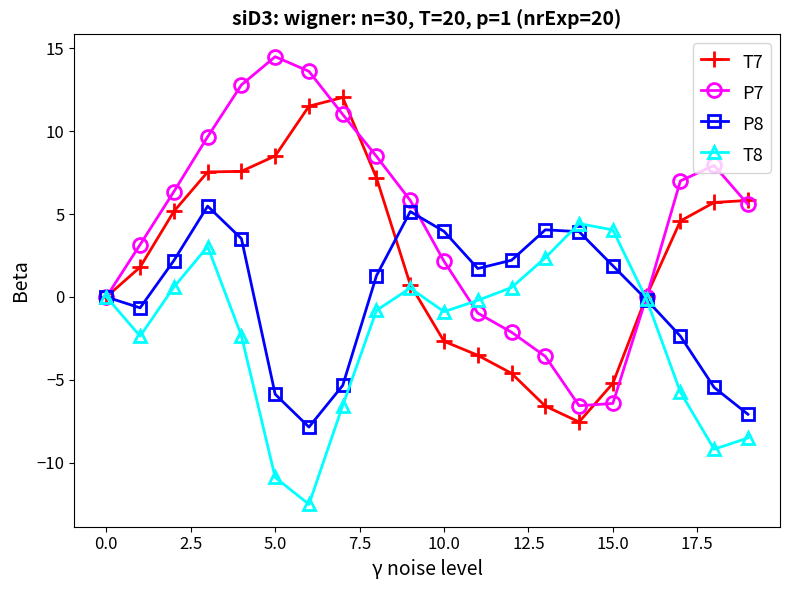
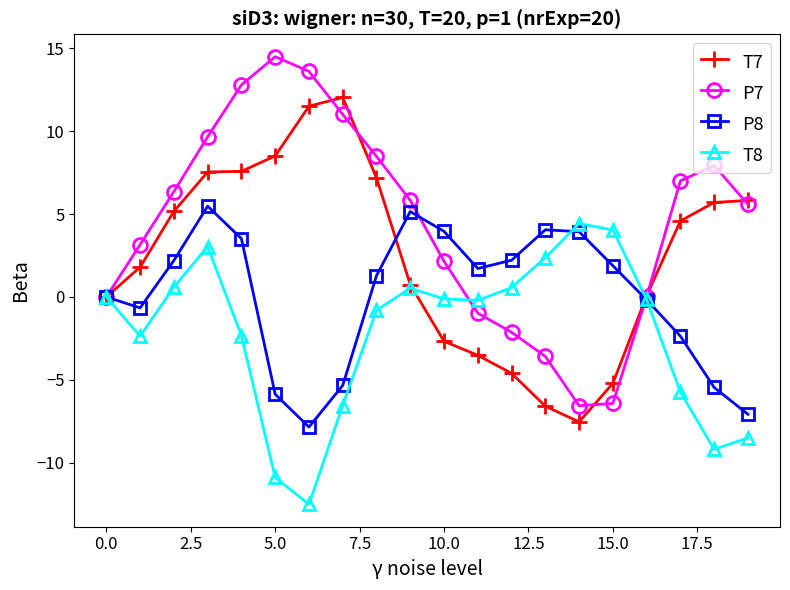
  {
    "T7": {
      "5.0": 8.5,
      "10.0": -2.7,
      "15.0": -5.2
    },
    "P7": {
      "5.0": 14.5,
      "10.0": 2.2,
      "15.0": -6.4
    },
    "P8": {
      "5.0": -5.9,
      "10.0": 4.0,
      "15.0": 1.9
    },
    "T8": {
      "5.0": -10.9,
-     "10.0": -0.9,
+     "10.0": -0.1,
      "15.0": 4.0
    }
  }
